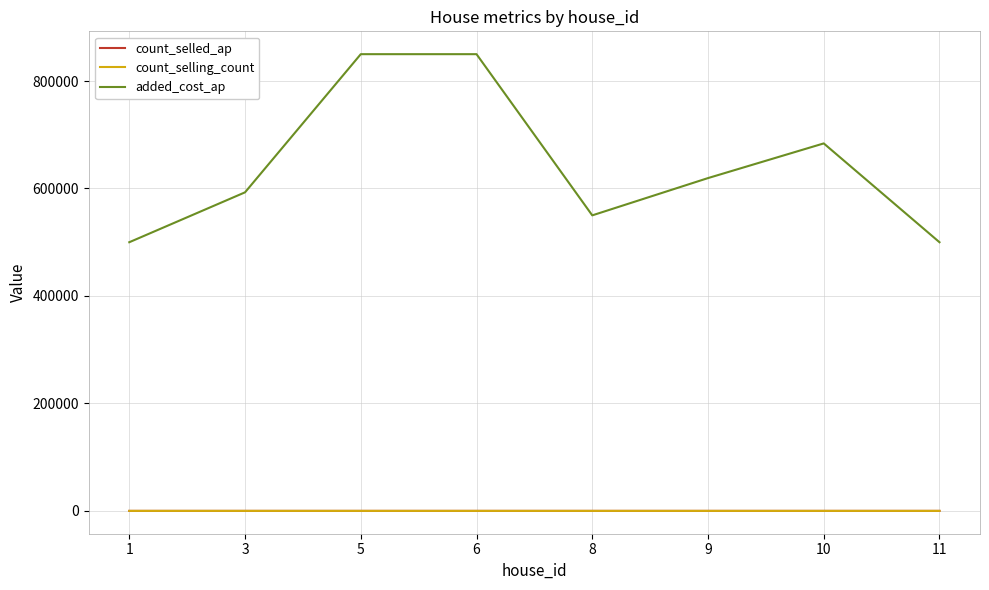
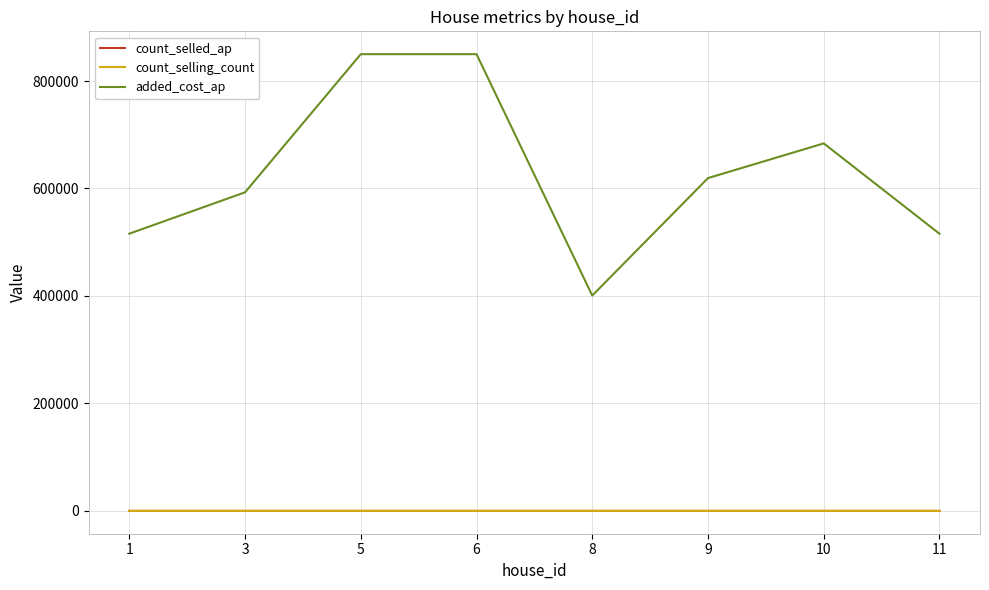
  {
    "count_selling_count": {
      "1": 0,
      "3": 0,
      "5": 0,
      "6": 0,
      "8": 0,
      "9": 0,
      "10": 0,
      "11": 0
    },
    "added_cost_ap": {
-     "1": 500000,
+     "1": 520000,
      "3": 590000,
      "5": 850000,
      "6": 850000,
-     "8": 550000,
+     "8": 400000,
      "9": 620000,
      "10": 680000,
-     "11": 500000
+     "11": 520000
    }
  }
